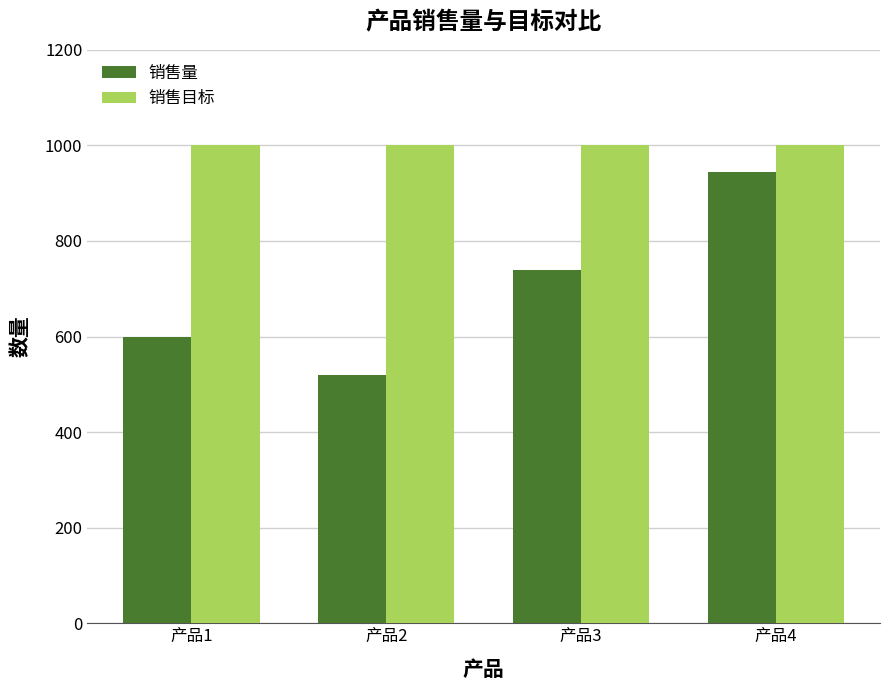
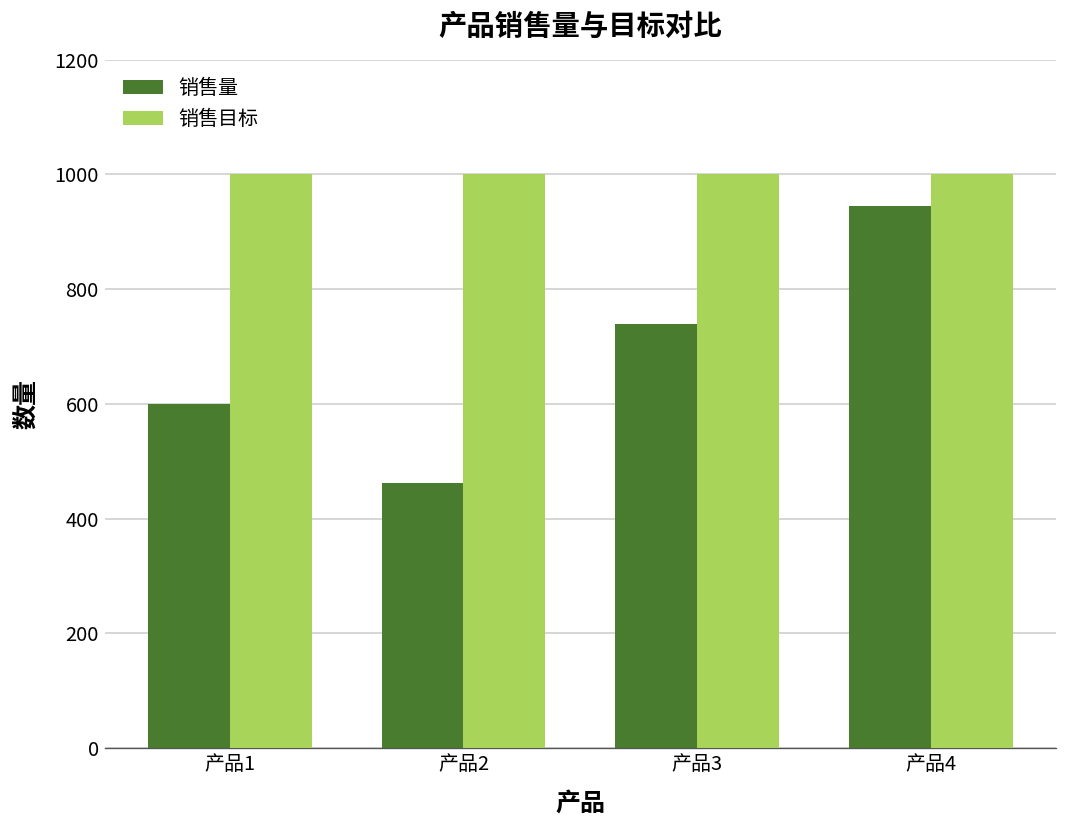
  {
    "销售量": {
      "产品1": 600,
-     "产品2": 520,
+     "产品2": 460,
      "产品3": 740,
      "产品4": 950
    },
    "销售目标": {
      "产品1": 1000,
      "产品2": 1000,
      "产品3": 1000,
      "产品4": 1000
    }
  }
